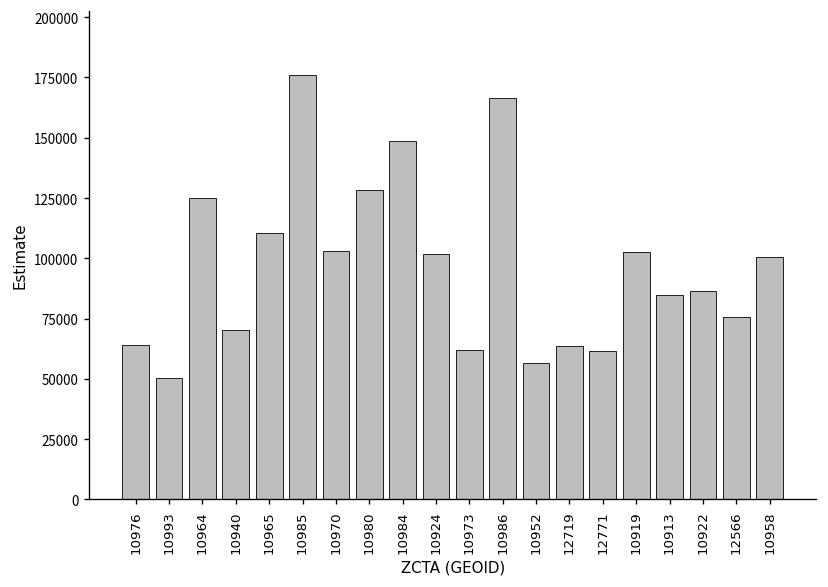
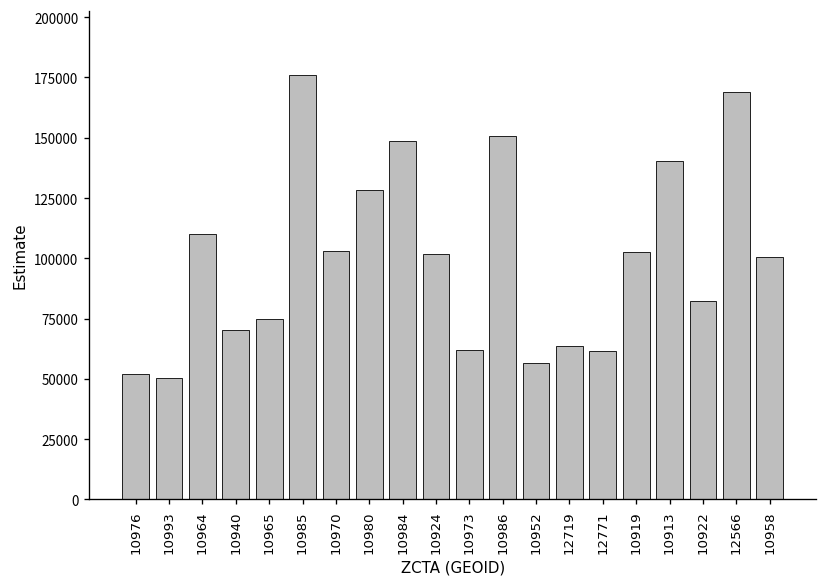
  {
-   "10976": 64000,
+   "10976": 52000,
    "10993": 51000,
-   "10964": 125000,
+   "10964": 110000,
    "10940": 70000,
-   "10965": 111000,
+   "10965": 75000,
    "10985": 176000,
    "10970": 103000,
    "10980": 128000,
    "10984": 149000,
    "10924": 102000,
    "10973": 62000,
-   "10986": 166000,
+   "10986": 151000,
    "10952": 57000,
    "12719": 64000,
    "12771": 62000,
    "10919": 103000,
-   "10913": 85000,
-   "10922": 87000,
-   "12566": 76000,
+   "10913": 140000,
+   "10922": 82000,
+   "12566": 169000,
    "10958": 101000
  }
